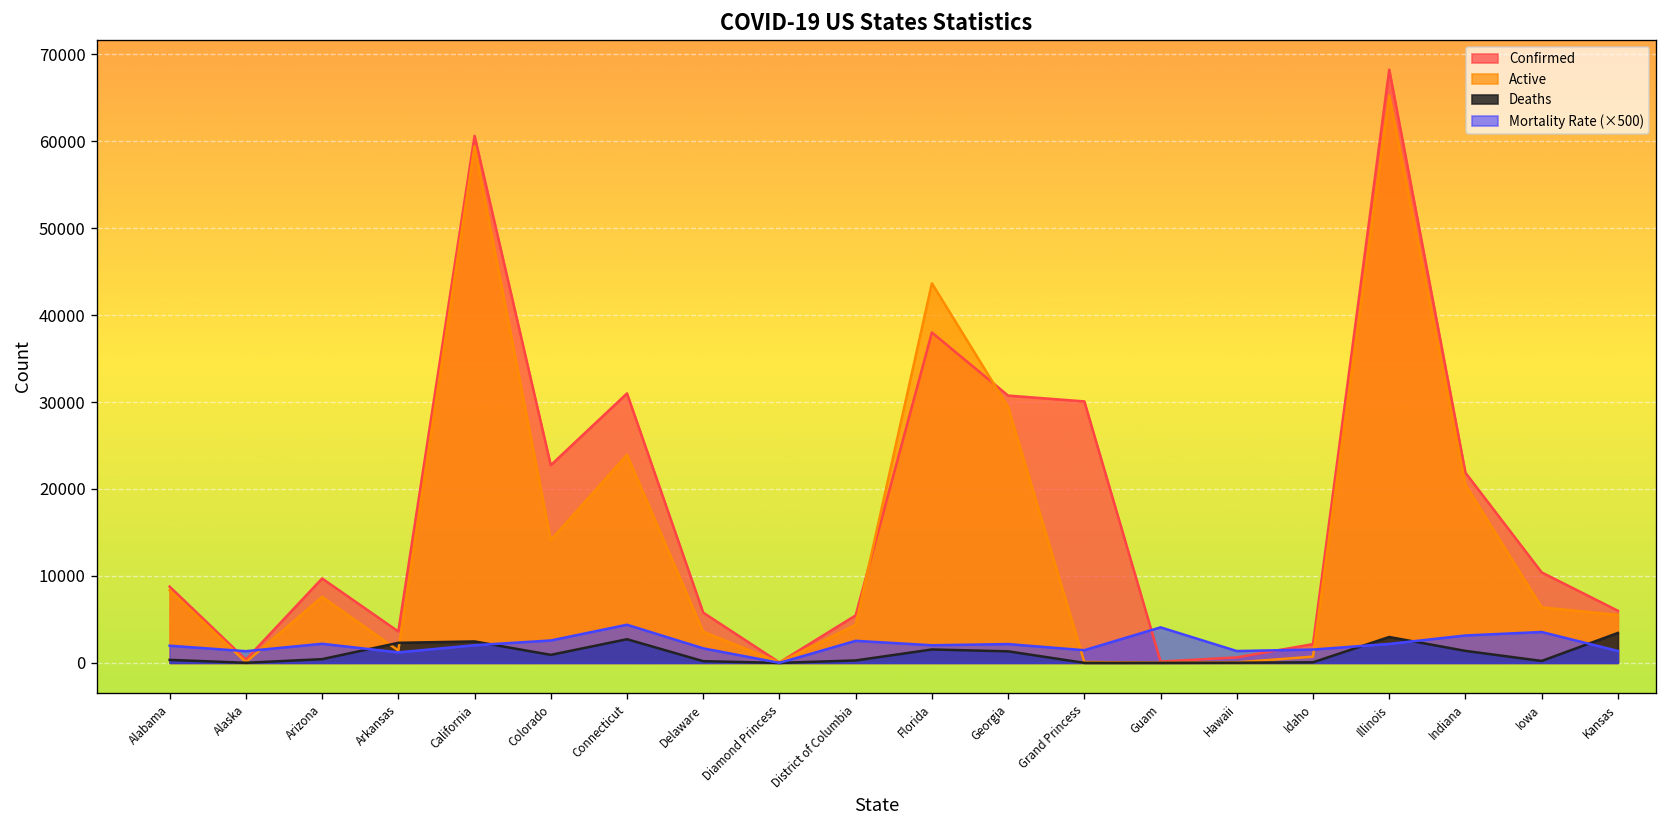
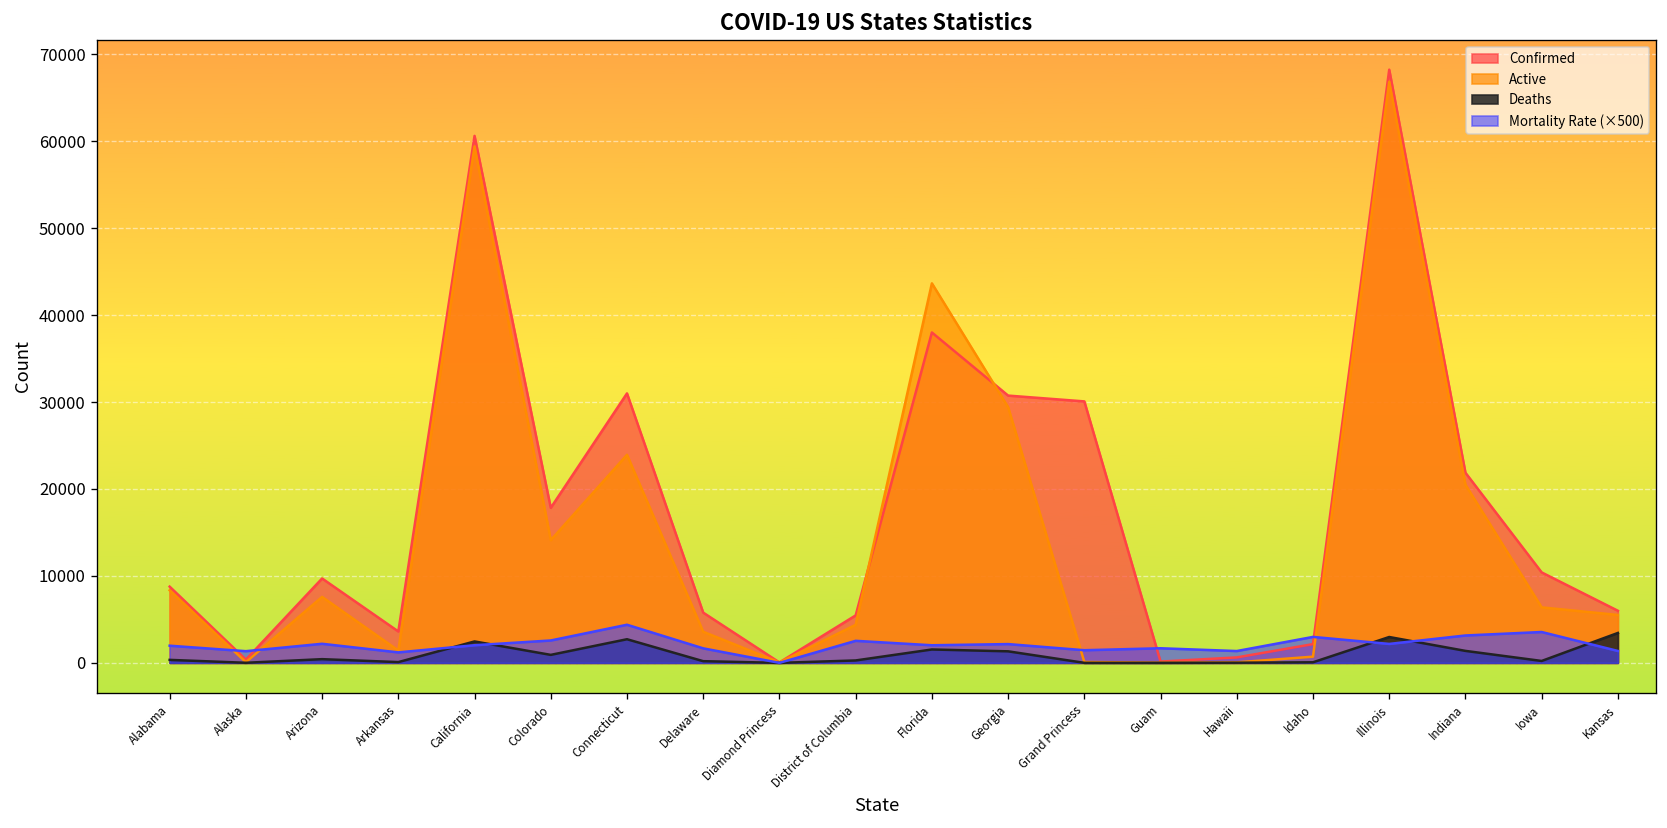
  {
    "Confirmed": {
      "Alabama": 9000,
      "Arizona": 10000,
      "Arkansas": 4000,
      "California": 61000,
-     "Colorado": 23000,
+     "Colorado": 18000,
      "Connecticut": 31000,
      "Delaware": 6000,
      "District of Columbia": 5000,
      "Florida": 38000,
      "Georgia": 31000,
      "Grand Princess": 30000,
      "Hawaii": 1000,
      "Idaho": 2000,
      "Illinois": 68000,
      "Indiana": 22000,
      "Iowa": 10000,
      "Kansas": 6000
    },
    "Active": {
      "Alabama": 8000,
      "Arizona": 8000,
      "California": 59000,
      "Colorado": 14000,
      "Connecticut": 24000,
      "Delaware": 4000,
      "District of Columbia": 4000,
      "Florida": 44000,
      "Georgia": 29000,
      "Idaho": 1000,
-     "Illinois": 65000,
+     "Illinois": 67000,
      "Indiana": 20000,
      "Iowa": 6000,
      "Kansas": 6000
    },
    "Deaths": {
      "Alabama": 0,
      "Arizona": 0,
-     "Arkansas": 2000,
+     "Arkansas": 0,
      "California": 2000,
      "Colorado": 1000,
      "Connecticut": 3000,
      "Delaware": 0,
      "District of Columbia": 0,
      "Florida": 2000,
      "Georgia": 1000,
      "Idaho": 0,
      "Illinois": 3000,
      "Indiana": 1000,
      "Iowa": 0,
      "Kansas": 3000
    },
    "Mortality Rate (×500)": {
      "Alabama": 2000,
      "Alaska": 1000,
      "Arizona": 2000,
      "California": 2000,
      "Colorado": 3000,
      "Connecticut": 4000,
      "Delaware": 2000,
      "District of Columbia": 3000,
      "Florida": 2000,
      "Georgia": 2000,
      "Grand Princess": 1000,
-     "Guam": 4000,
+     "Guam": 2000,
      "Hawaii": 1000,
-     "Idaho": 2000,
+     "Idaho": 3000,
      "Illinois": 2000,
      "Indiana": 3000,
      "Iowa": 4000,
      "Kansas": 1000
    }
  }
